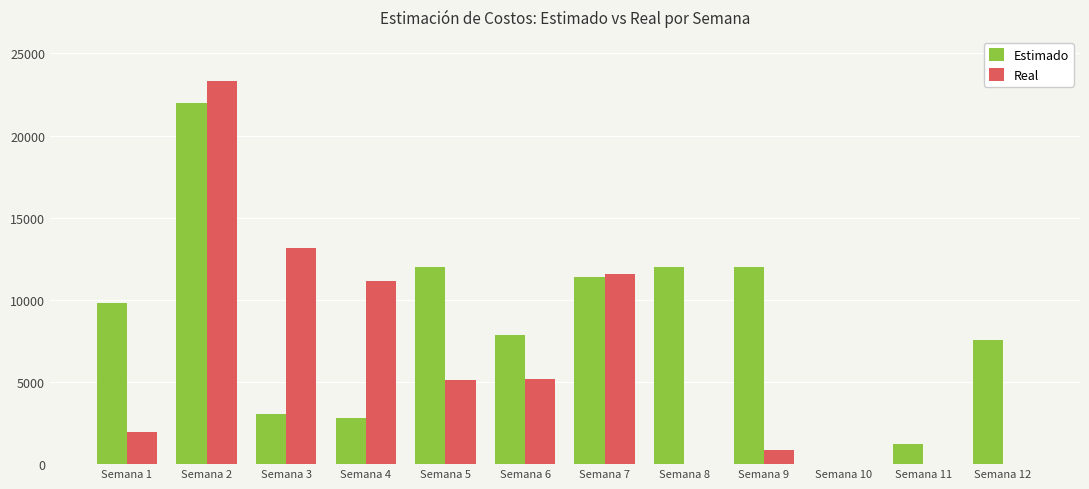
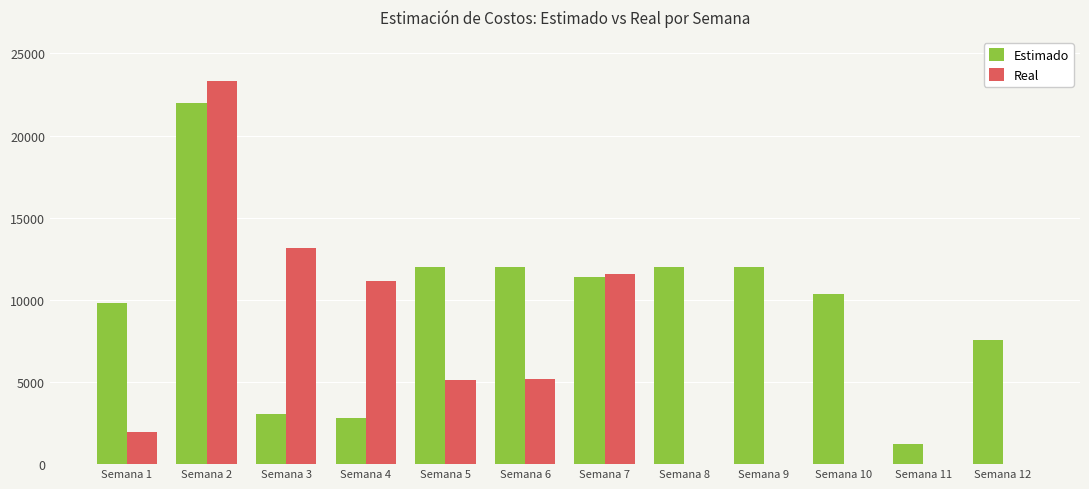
  {
    "Estimado": {
      "Semana 1": 9800,
      "Semana 2": 22000,
      "Semana 3": 3000,
      "Semana 4": 2800,
      "Semana 5": 12000,
-     "Semana 6": 7900,
+     "Semana 6": 12000,
      "Semana 7": 11400,
      "Semana 8": 12000,
      "Semana 9": 12000,
-     "Semana 10": 0,
+     "Semana 10": 10400,
      "Semana 11": 1200,
      "Semana 12": 7500
    },
    "Real": {
      "Semana 1": 2000,
      "Semana 2": 23300,
      "Semana 3": 13200,
      "Semana 4": 11100,
      "Semana 5": 5100,
      "Semana 6": 5200,
      "Semana 7": 11600,
      "Semana 8": 0,
-     "Semana 9": 900,
+     "Semana 9": 0,
      "Semana 10": 0,
      "Semana 11": 0,
      "Semana 12": 0
    }
  }
